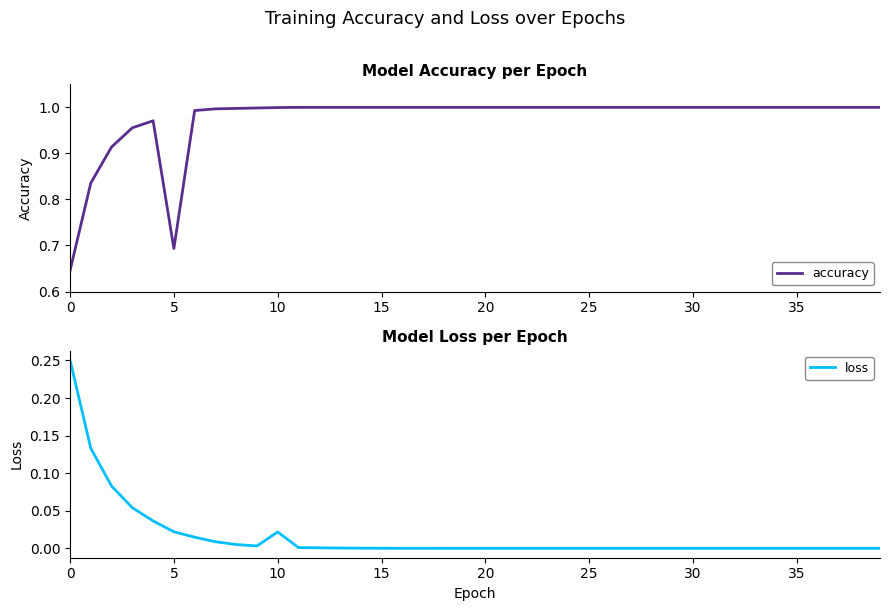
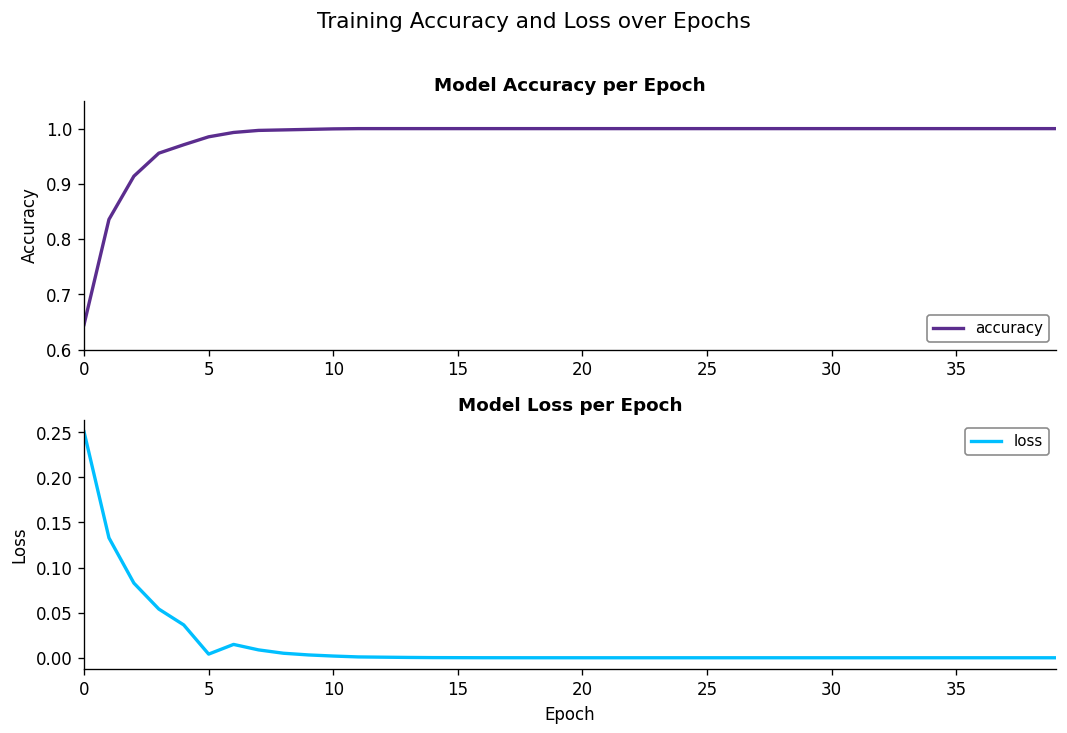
  {
    "Model Accuracy per Epoch": {
      "0": 0.65,
-     "5": 0.69,
+     "5": 0.99,
      "10": 1.00,
      "15": 1.00,
      "20": 1.00,
      "25": 1.00,
      "30": 1.00,
      "35": 1.00
    },
    "Model Loss per Epoch": {
      "0": 0.25,
-     "5": 0.02,
-     "10": 0.02,
+     "5": 0.00,
+     "10": 0.00,
      "15": 0.00,
      "20": 0.00,
      "25": 0.00,
      "30": 0.00,
      "35": 0.00
    }
  }
